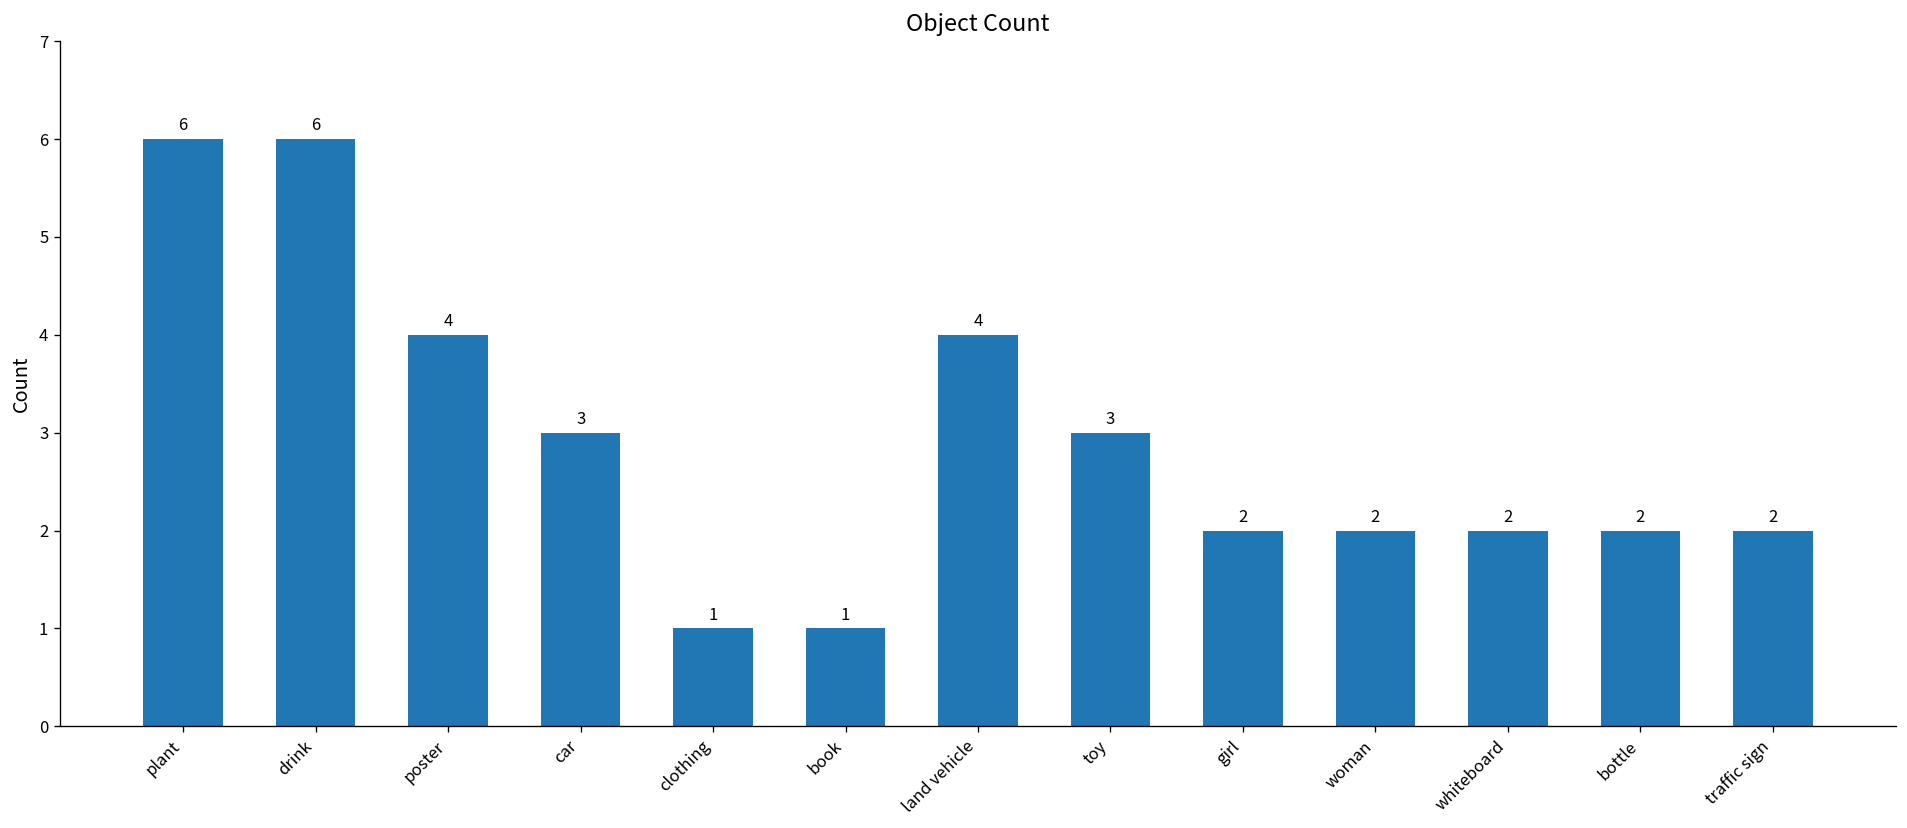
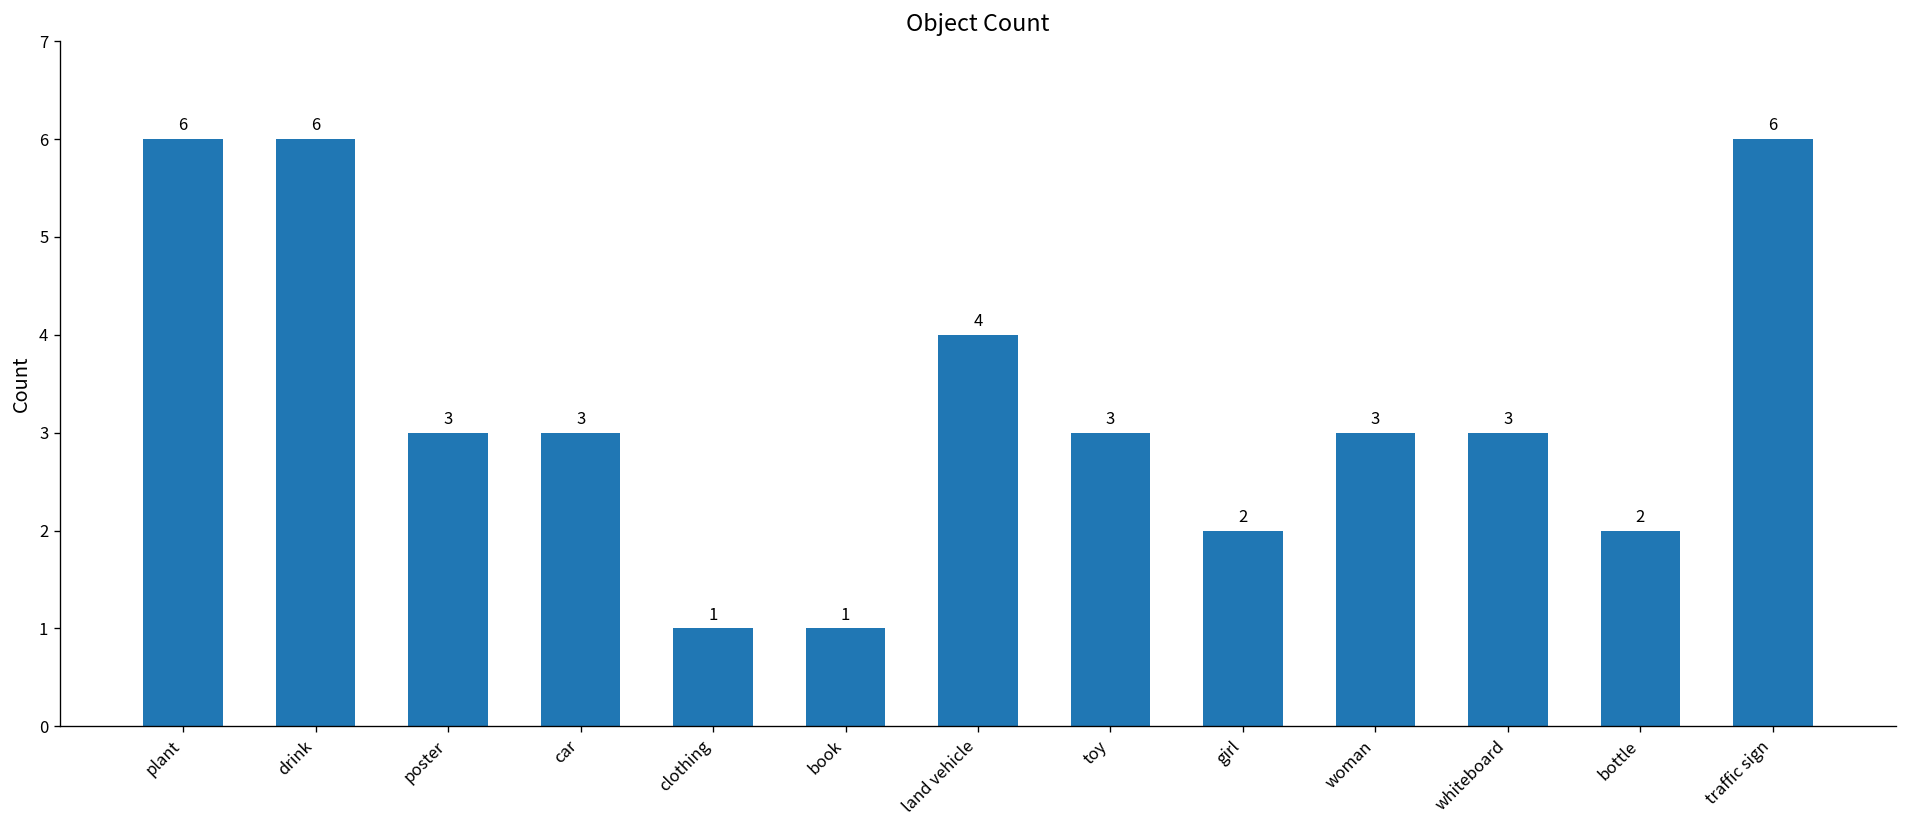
  {
    "plant": 6,
    "drink": 6,
-   "poster": 4,
+   "poster": 3,
    "car": 3,
    "clothing": 1,
    "book": 1,
    "land vehicle": 4,
    "toy": 3,
    "girl": 2,
-   "woman": 2,
-   "whiteboard": 2,
+   "woman": 3,
+   "whiteboard": 3,
    "bottle": 2,
-   "traffic sign": 2
+   "traffic sign": 6
  }
